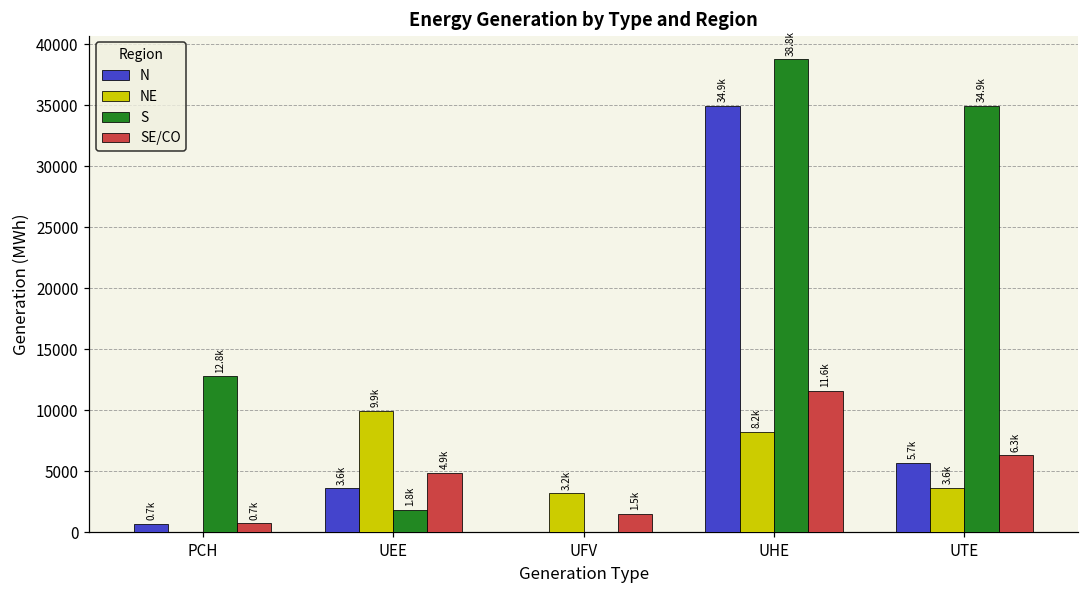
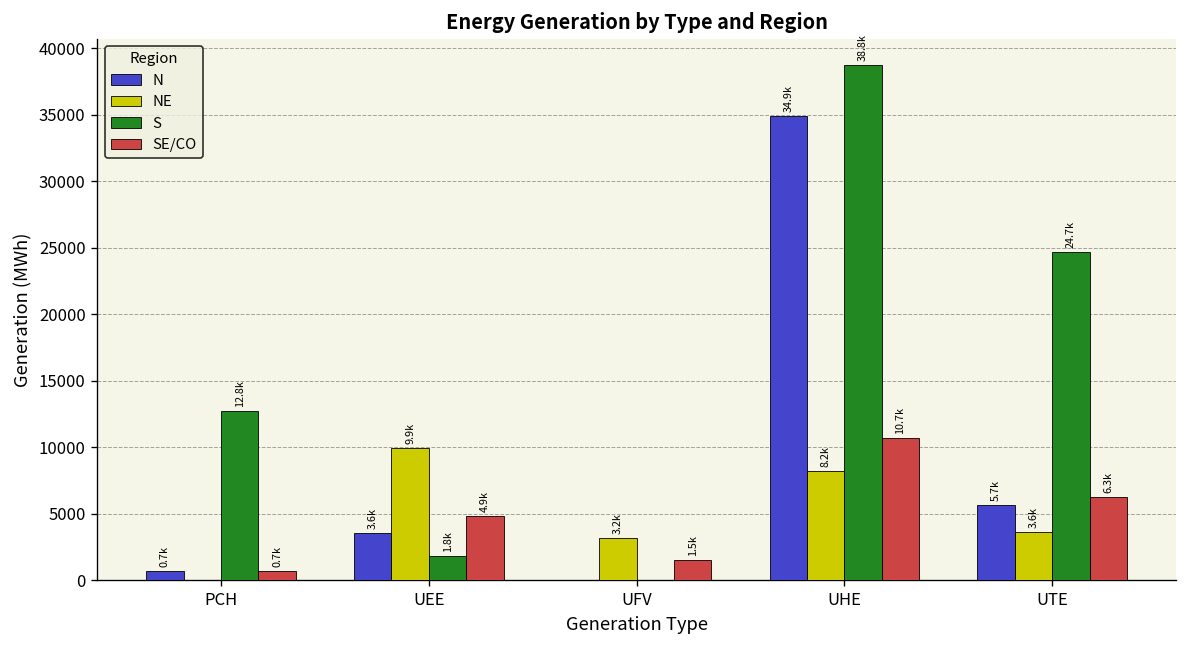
  {
    "N": {
      "PCH": "0.7k",
      "UEE": "3.6k",
      "UHE": "34.9k",
      "UTE": "5.7k"
    },
    "NE": {
      "UEE": "9.9k",
      "UFV": "3.2k",
      "UHE": "8.2k",
      "UTE": "3.6k"
    },
    "S": {
      "PCH": "12.8k",
      "UEE": "1.8k",
      "UHE": "38.8k",
-     "UTE": "34.9k"
+     "UTE": "24.7k"
    },
    "SE/CO": {
      "PCH": "0.7k",
      "UEE": "4.9k",
      "UFV": "1.5k",
-     "UHE": "11.6k",
+     "UHE": "10.7k",
      "UTE": "6.3k"
    }
  }
